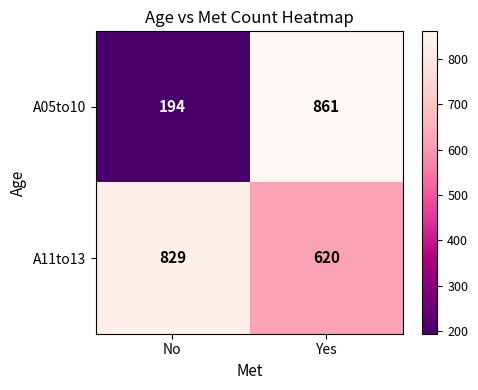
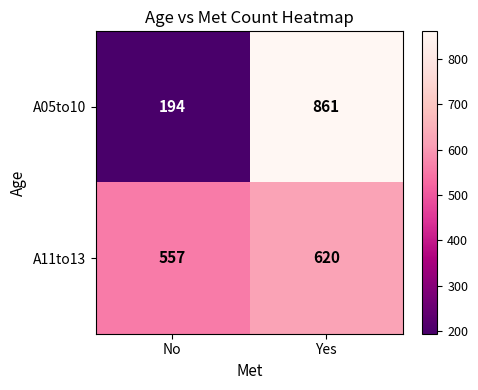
  {
    "A05to10": {
      "No": 194,
      "Yes": 861
    },
    "A11to13": {
-     "No": 829,
+     "No": 557,
      "Yes": 620
    }
  }
